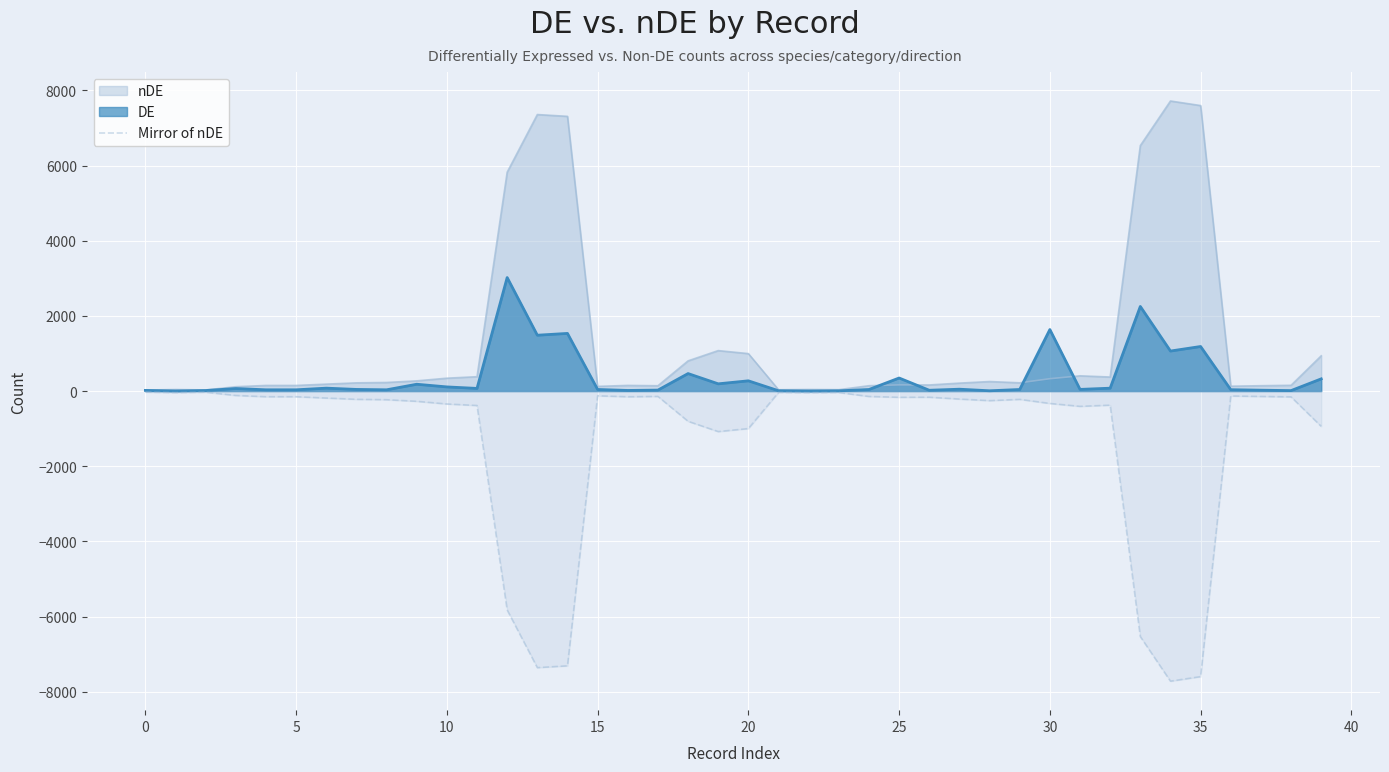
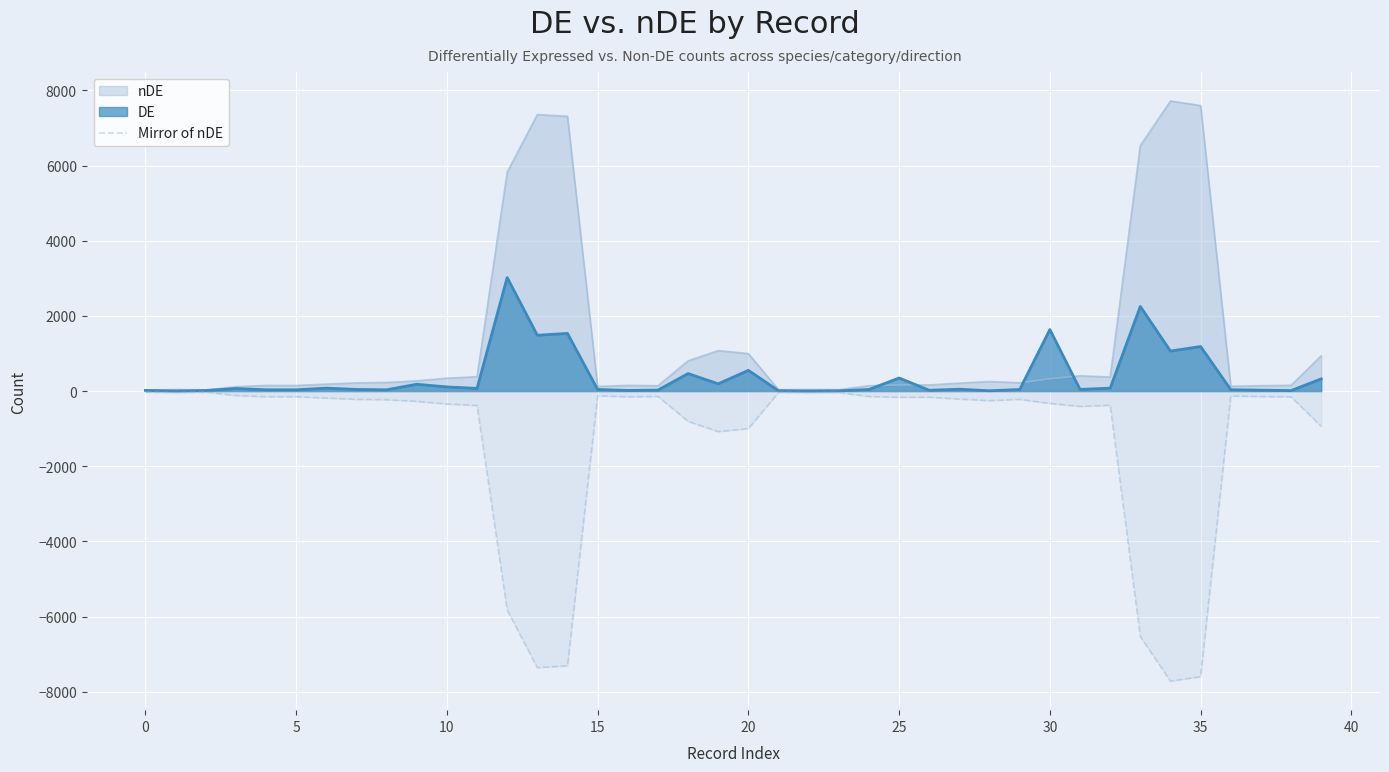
  {
    "DE": {
      "10": 100,
-     "20": 300,
+     "20": 600,
      "25": 300,
      "30": 1600,
      "35": 1200
    }
  }
